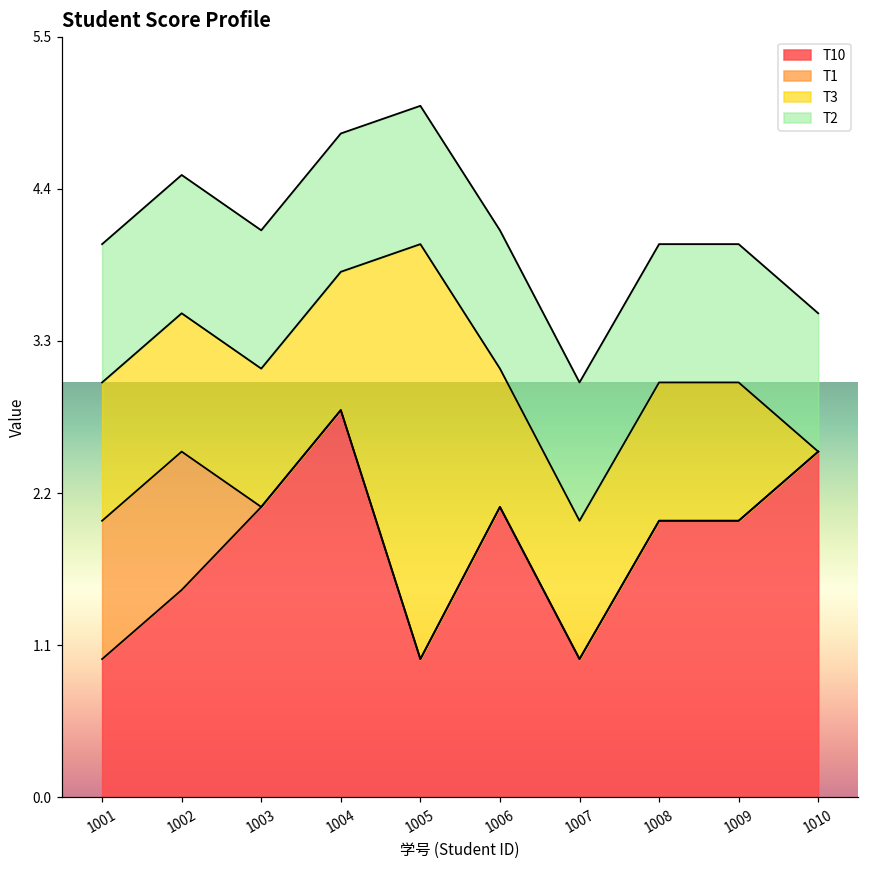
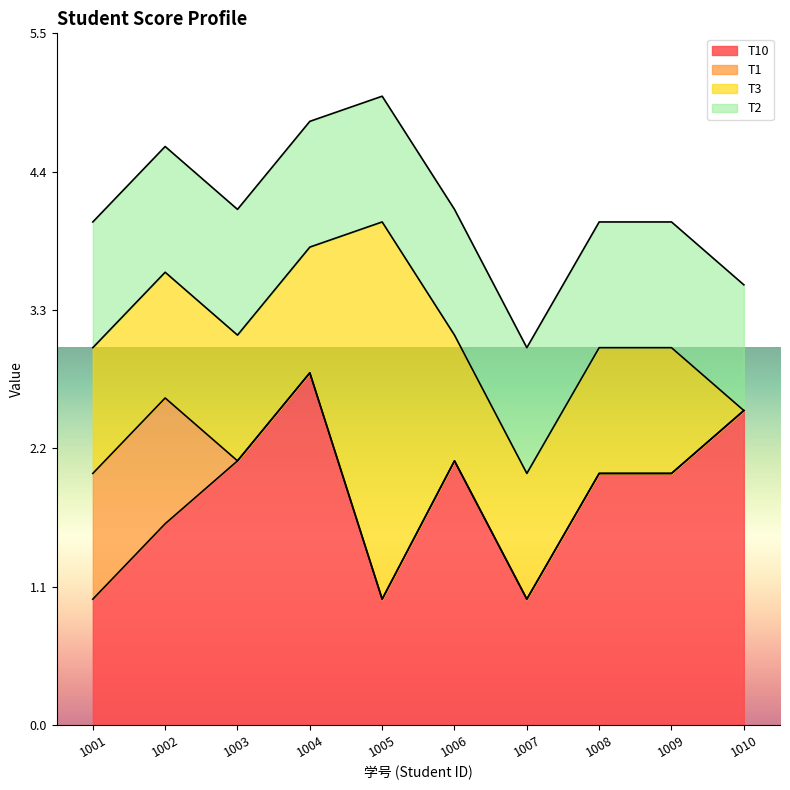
  {
    "T10": {
      "1001": 1.0,
-     "1002": 1.5
+     "1002": 1.6
    },
    "T1": {
      "1001": 2.0
    },
    "T3": {
      "1001": 1.0,
      "1002": 1.0,
      "1003": 1.0,
      "1004": 1.0,
      "1005": 3.0,
      "1006": 1.0,
      "1007": 1.0,
      "1008": 1.0,
      "1009": 1.0
    },
    "T2": {
      "1001": 1.0,
      "1002": 1.0,
      "1003": 1.0,
      "1004": 1.0,
      "1005": 1.0,
      "1006": 1.0,
      "1007": 1.0,
      "1008": 1.0,
      "1009": 1.0,
      "1010": 1.0
    }
  }
